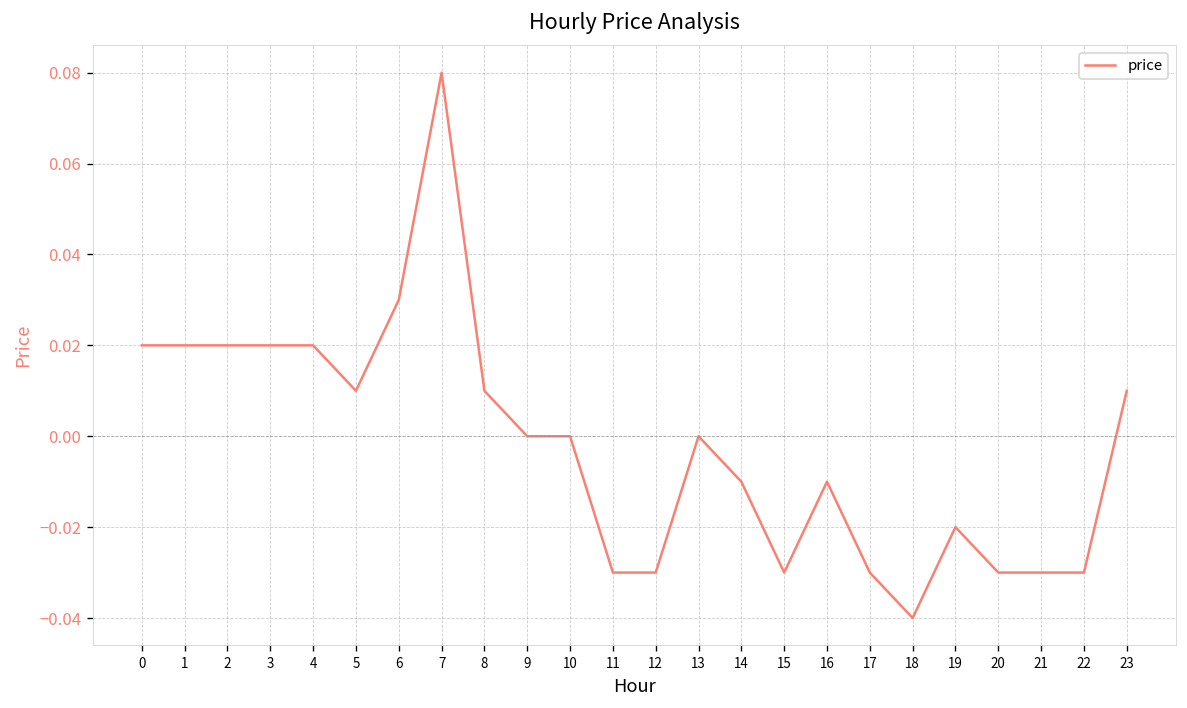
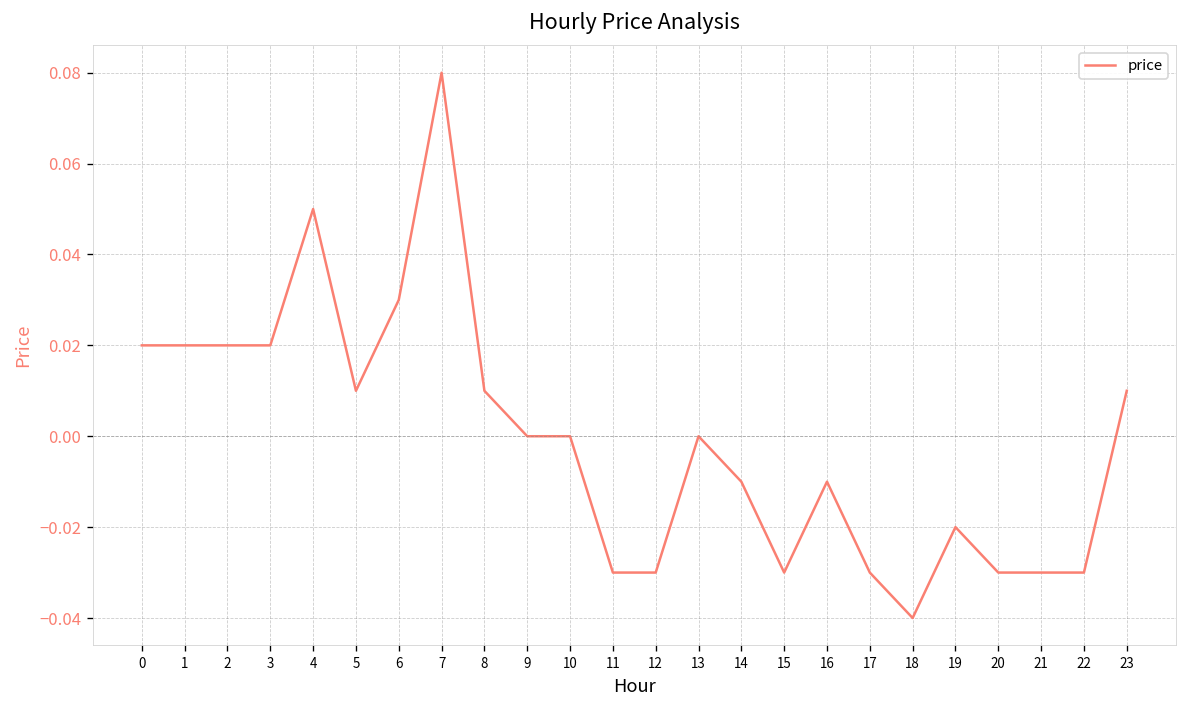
  {
    "0": 0.02,
    "1": 0.02,
    "2": 0.02,
    "3": 0.02,
-   "4": 0.02,
+   "4": 0.05,
    "5": 0.01,
    "6": 0.03,
    "7": 0.08,
    "8": 0.01,
    "9": 0.00,
    "10": 0.00,
    "11": -0.03,
    "12": -0.03,
    "13": 0.00,
    "14": -0.01,
    "15": -0.03,
    "16": -0.01,
    "17": -0.03,
    "18": -0.04,
    "19": -0.02,
    "20": -0.03,
    "21": -0.03,
    "22": -0.03,
    "23": 0.01
  }
